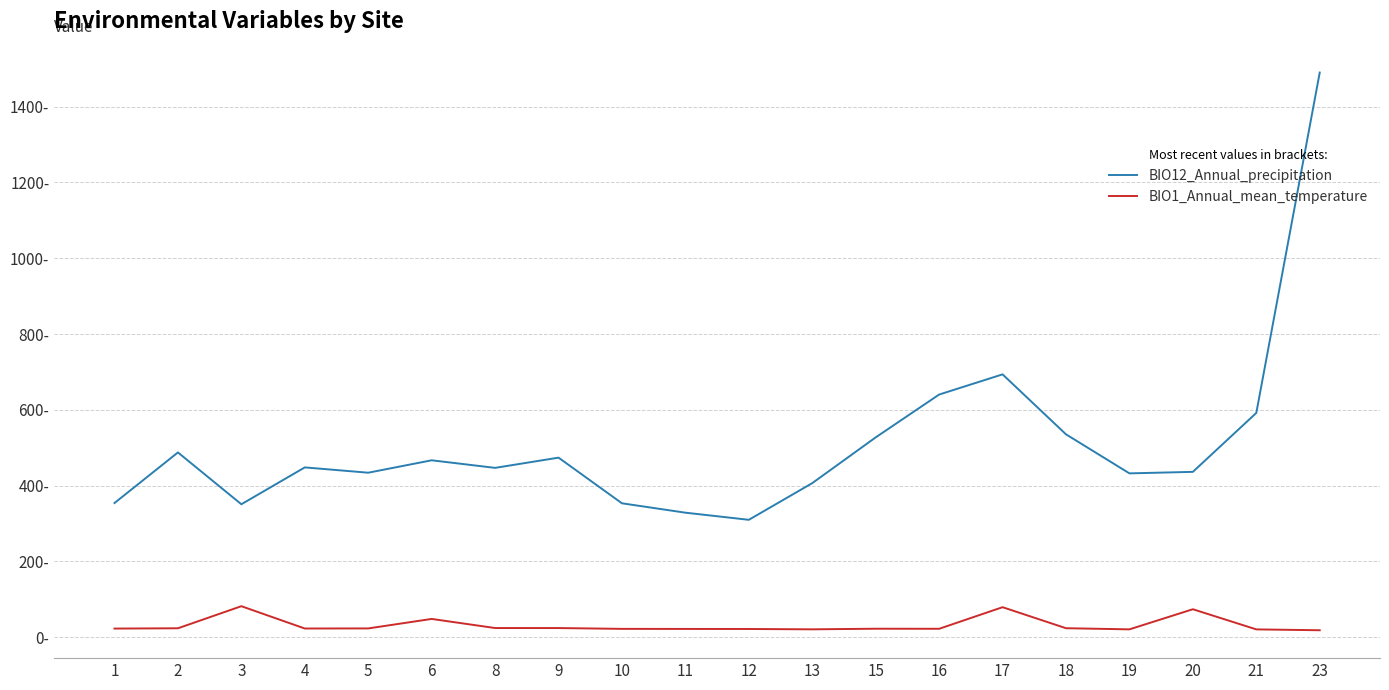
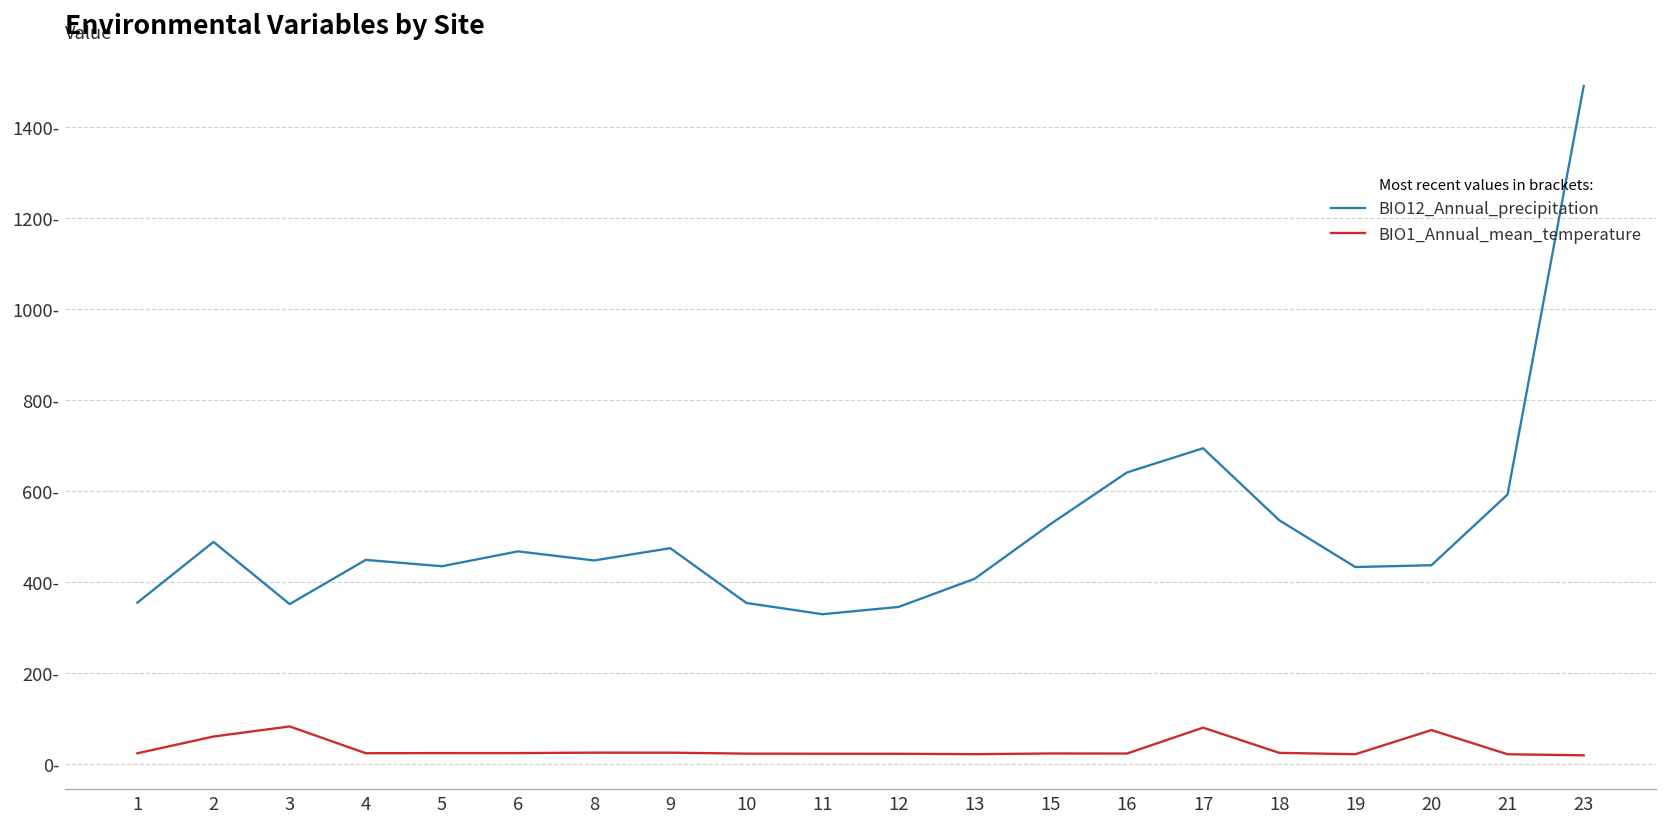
  {
    "BIO12_Annual_precipitation": {
      "1": "350-",
      "2": "490-",
      "3": "350-",
      "4": "450-",
      "5": "430-",
      "6": "470-",
      "8": "450-",
      "9": "470-",
      "10": "350-",
      "11": "330-",
-     "12": "310-",
+     "12": "340-",
      "13": "410-",
      "15": "530-",
      "16": "640-",
      "17": "690-",
      "18": "540-",
      "19": "430-",
      "20": "440-",
      "21": "590-",
      "23": "1490-"
    },
    "BIO1_Annual_mean_temperature": {
      "1": "20-",
-     "2": "20-",
+     "2": "60-",
      "3": "80-",
      "4": "20-",
      "5": "20-",
-     "6": "50-",
+     "6": "20-",
      "8": "20-",
      "9": "20-",
      "10": "20-",
      "11": "20-",
      "12": "20-",
      "13": "20-",
      "15": "20-",
      "16": "20-",
      "17": "80-",
      "18": "20-",
      "19": "20-",
      "20": "70-",
      "21": "20-",
      "23": "20-"
    }
  }
